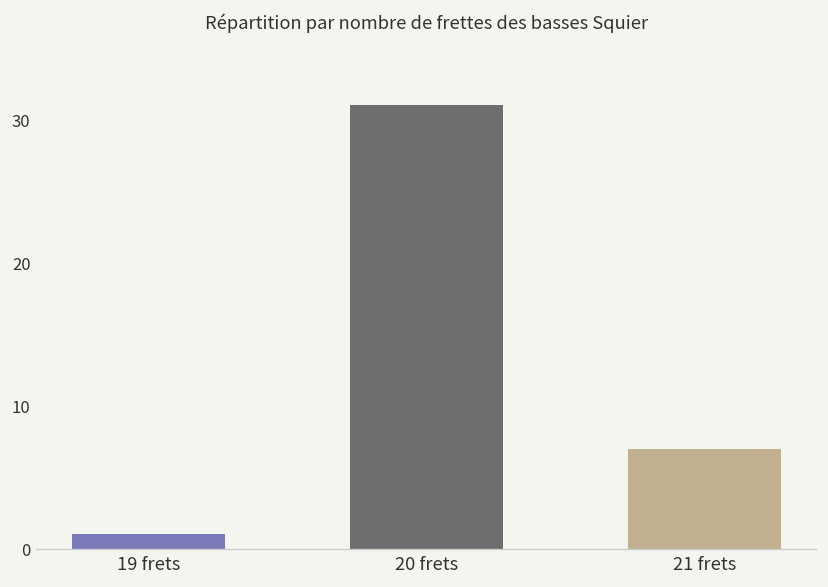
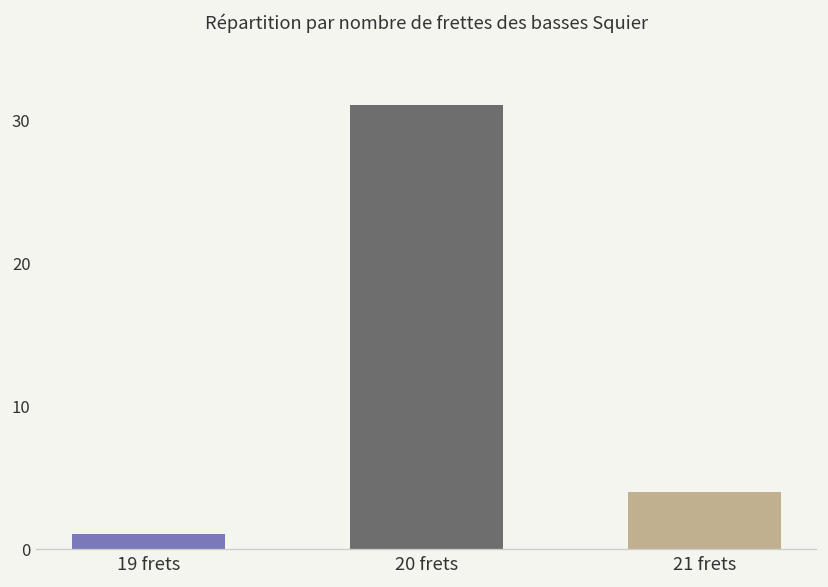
  {
    "19 frets": 1,
    "20 frets": 31,
-   "21 frets": 7
+   "21 frets": 4
  }
